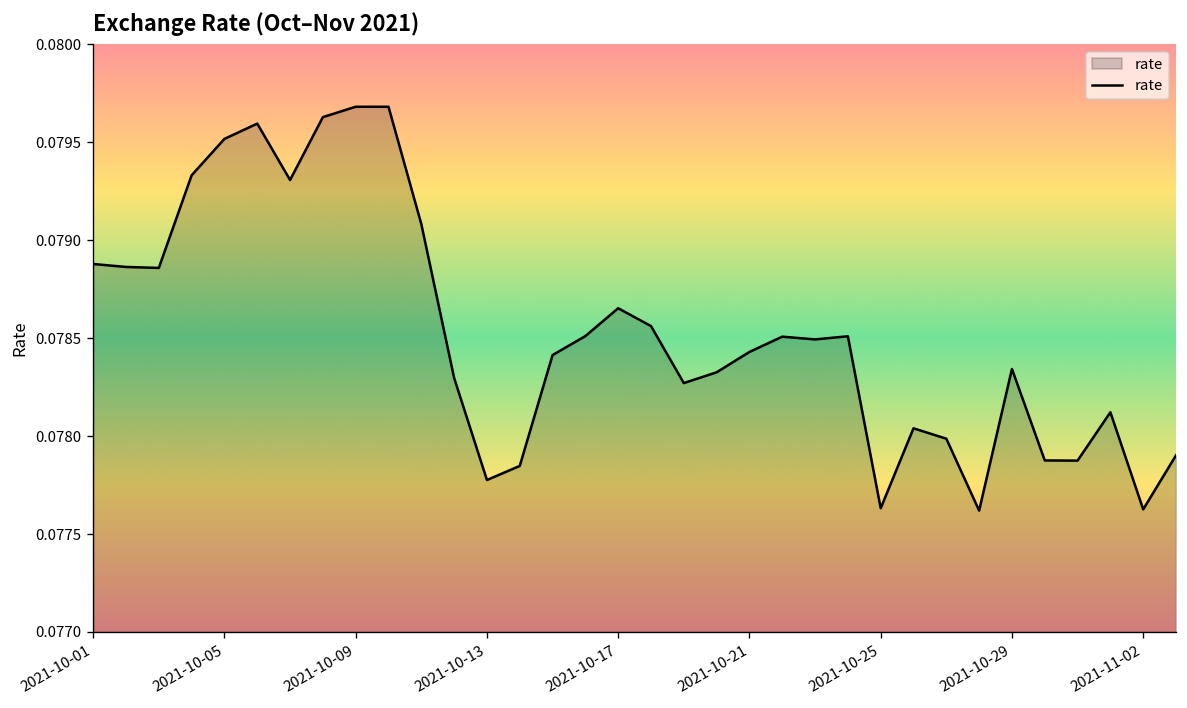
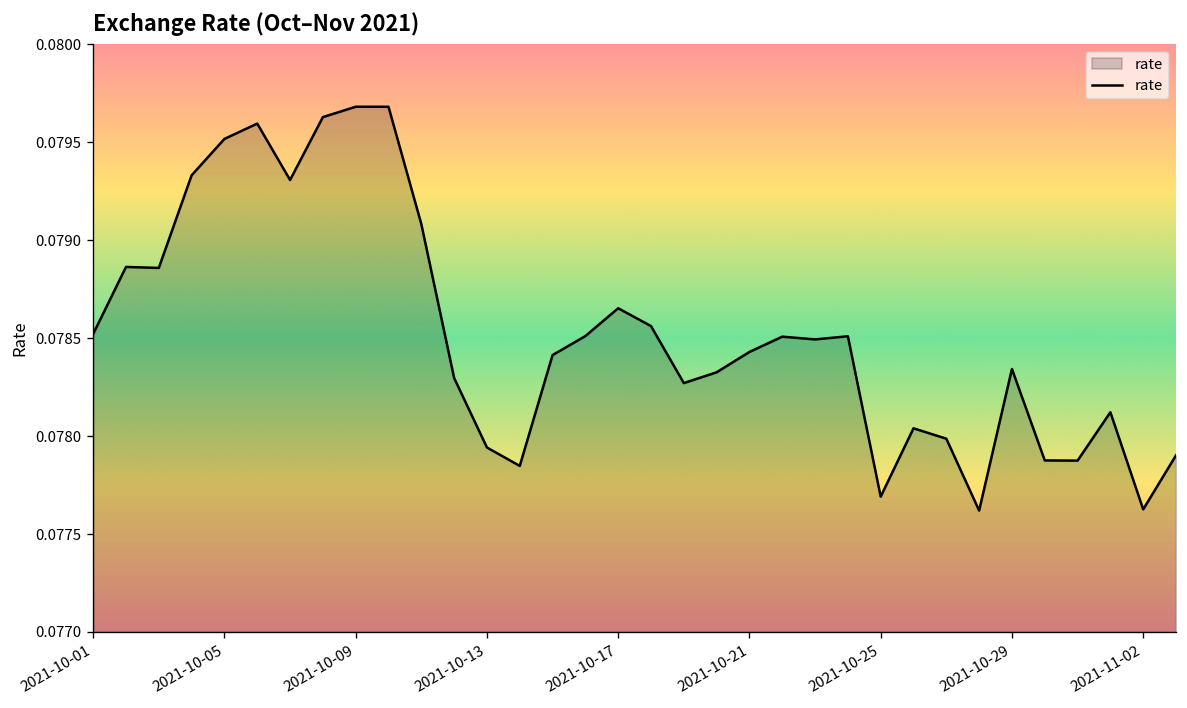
  {
-   "2021-10-01": 0.07888,
+   "2021-10-01": 0.07852,
    "2021-10-05": 0.07952,
    "2021-10-09": 0.07968,
-   "2021-10-13": 0.07778,
+   "2021-10-13": 0.07794,
    "2021-10-17": 0.07865,
    "2021-10-21": 0.07843,
-   "2021-10-25": 0.07763,
+   "2021-10-25": 0.07769,
    "2021-10-29": 0.07834,
    "2021-11-02": 0.07763
  }
